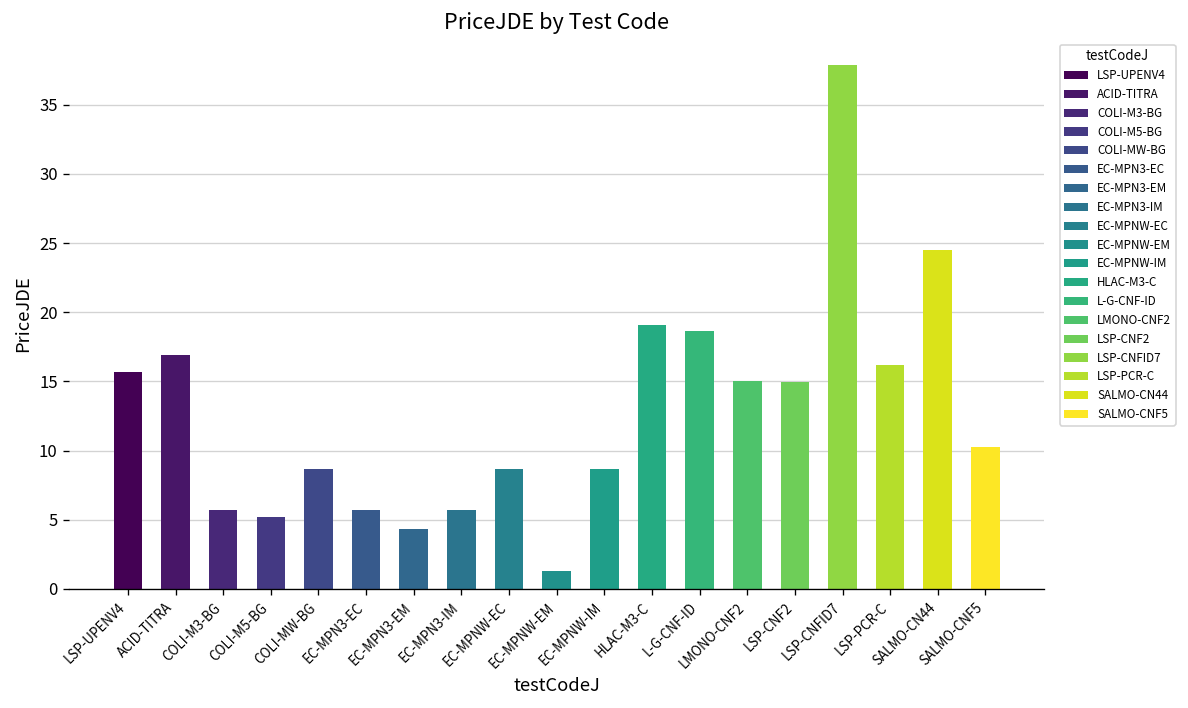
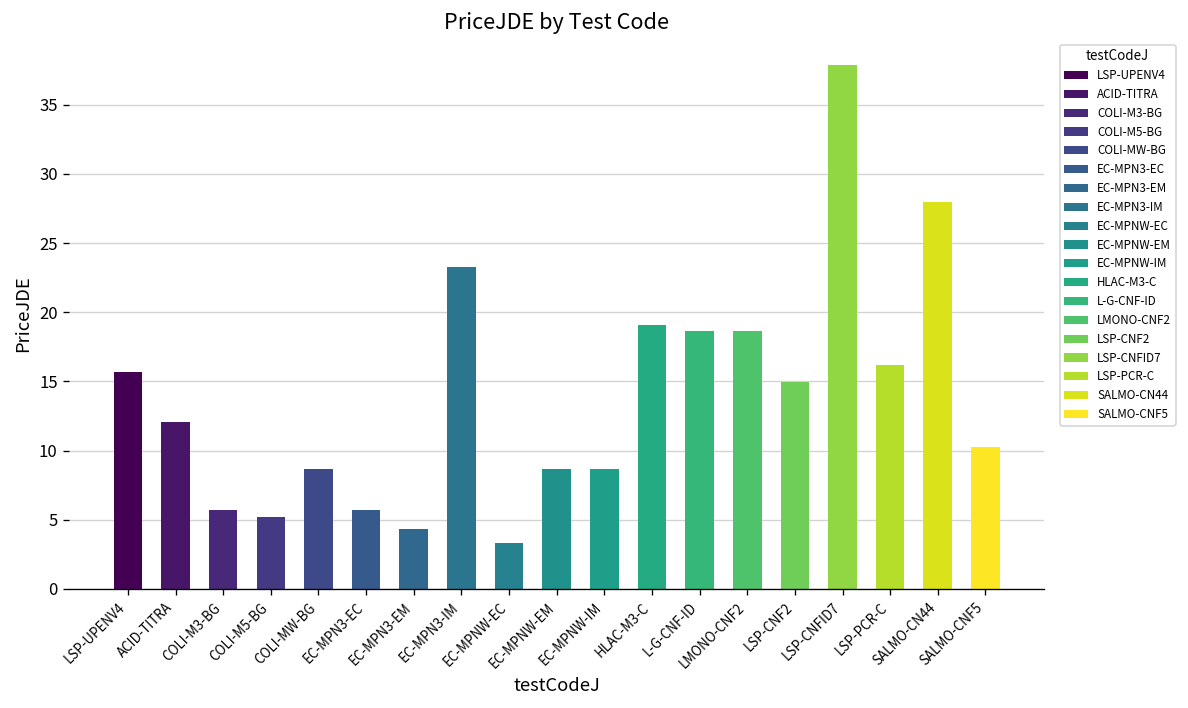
  {
    "LSP-UPENV4": 15.7,
-   "ACID-TITRA": 16.9,
+   "ACID-TITRA": 12.1,
    "COLI-M3-BG": 5.7,
    "COLI-M5-BG": 5.2,
    "COLI-MW-BG": 8.7,
    "EC-MPN3-EC": 5.7,
    "EC-MPN3-EM": 4.3,
-   "EC-MPN3-IM": 5.7,
-   "EC-MPNW-EC": 8.7,
-   "EC-MPNW-EM": 1.3,
+   "EC-MPN3-IM": 23.2,
+   "EC-MPNW-EC": 3.3,
+   "EC-MPNW-EM": 8.7,
    "EC-MPNW-IM": 8.7,
    "HLAC-M3-C": 19.1,
    "L-G-CNF-ID": 18.6,
-   "LMONO-CNF2": 15.1,
+   "LMONO-CNF2": 18.6,
    "LSP-CNF2": 15.0,
    "LSP-CNFID7": 37.9,
    "LSP-PCR-C": 16.2,
-   "SALMO-CN44": 24.5,
+   "SALMO-CN44": 28.0,
    "SALMO-CNF5": 10.3
  }
